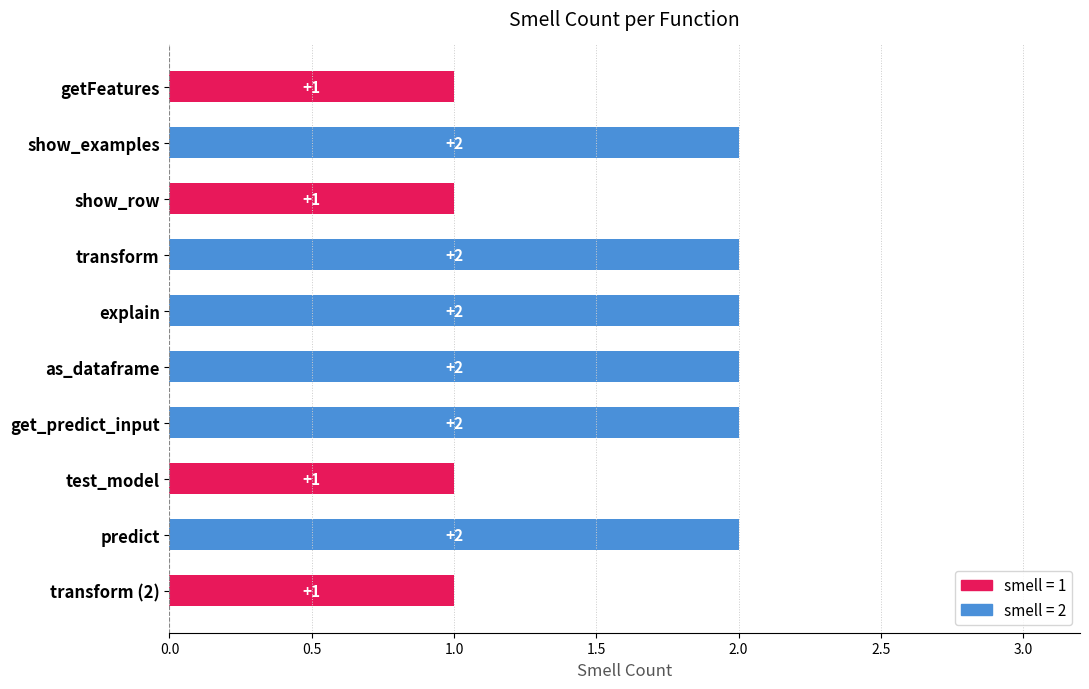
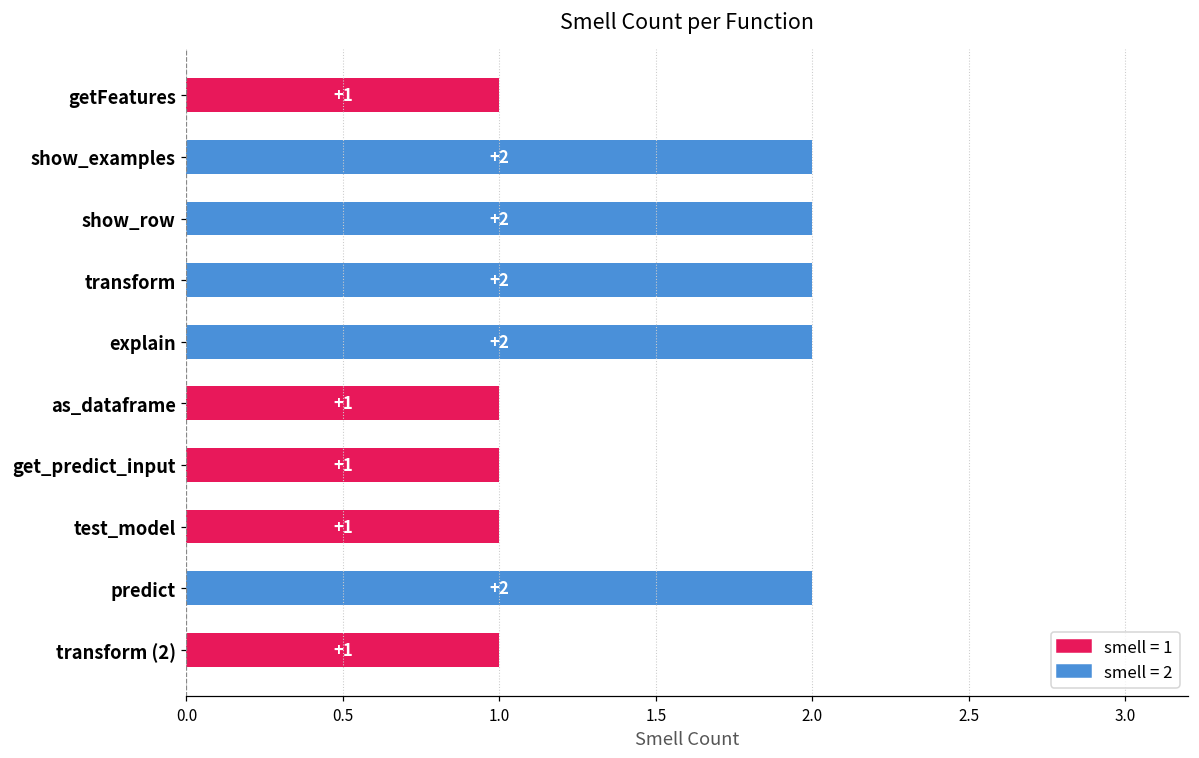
  {
    "getFeatures": "+1",
    "show_examples": "+2",
-   "show_row": "+1",
+   "show_row": "+2",
    "transform": "+2",
    "explain": "+2",
-   "as_dataframe": "+2",
-   "get_predict_input": "+2",
+   "as_dataframe": "+1",
+   "get_predict_input": "+1",
    "test_model": "+1",
    "predict": "+2",
    "transform (2)": "+1"
  }
